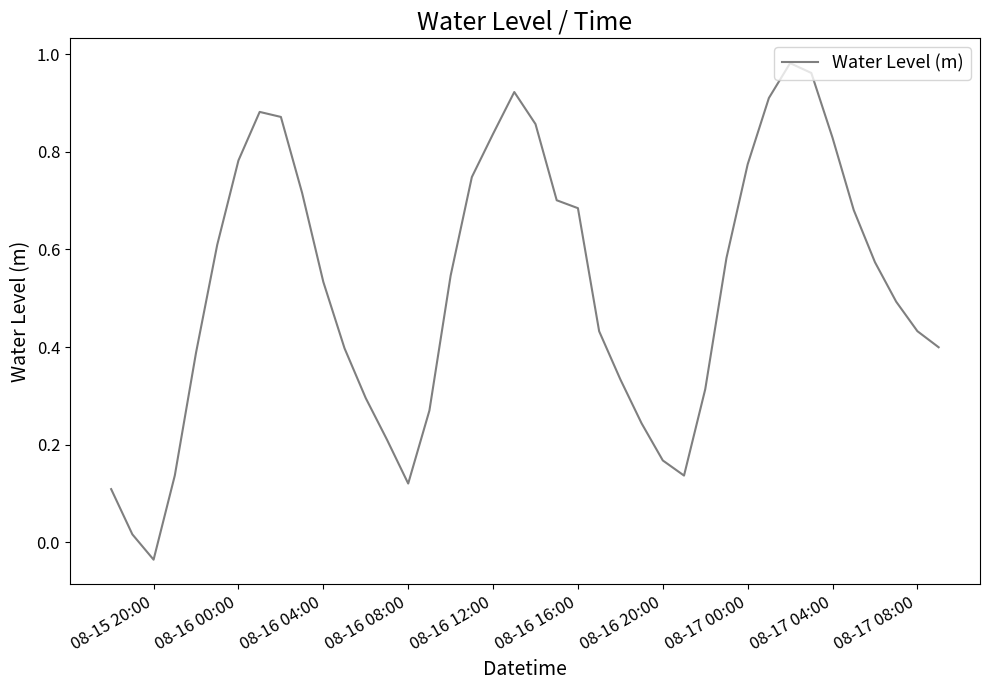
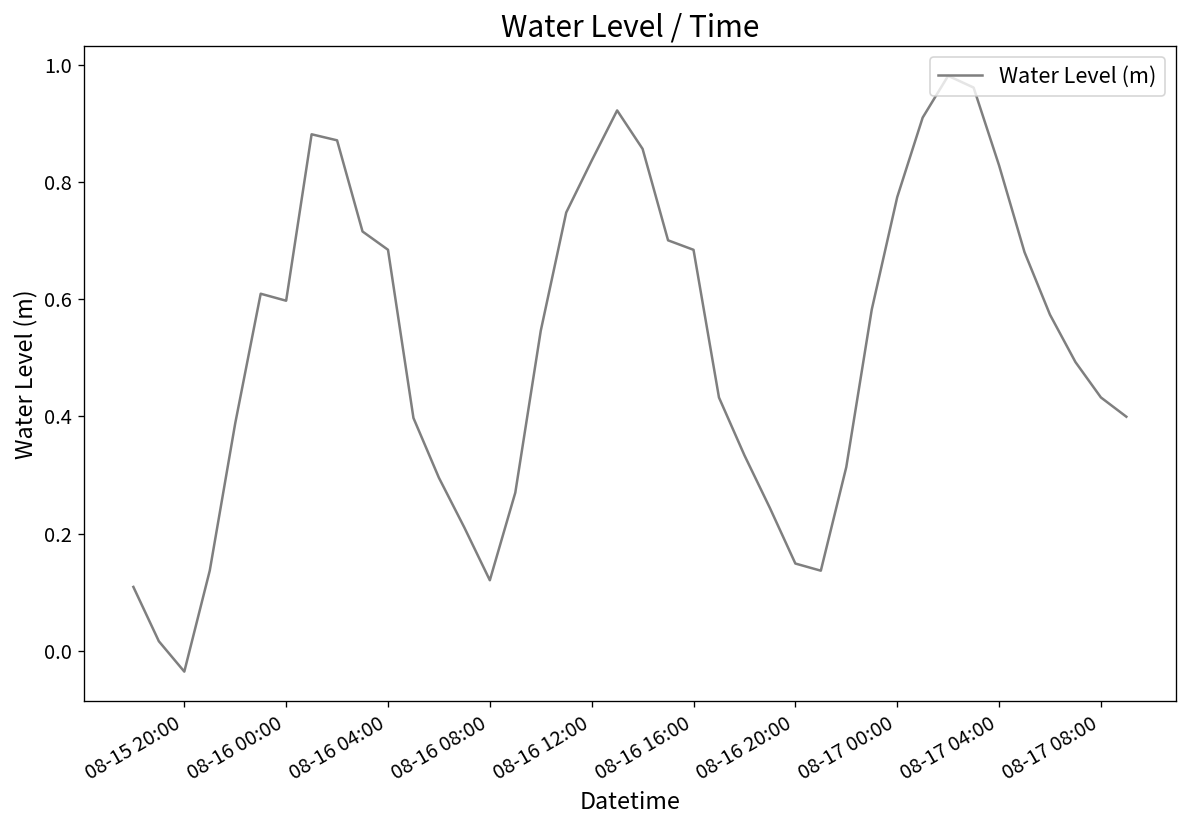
  {
    "08-15 20:00": -0.04,
-   "08-16 00:00": 0.78,
-   "08-16 04:00": 0.53,
+   "08-16 00:00": 0.60,
+   "08-16 04:00": 0.68,
    "08-16 08:00": 0.12,
    "08-16 12:00": 0.84,
    "08-16 16:00": 0.68,
-   "08-16 20:00": 0.17,
+   "08-16 20:00": 0.15,
    "08-17 00:00": 0.77,
    "08-17 04:00": 0.83,
    "08-17 08:00": 0.43
  }
